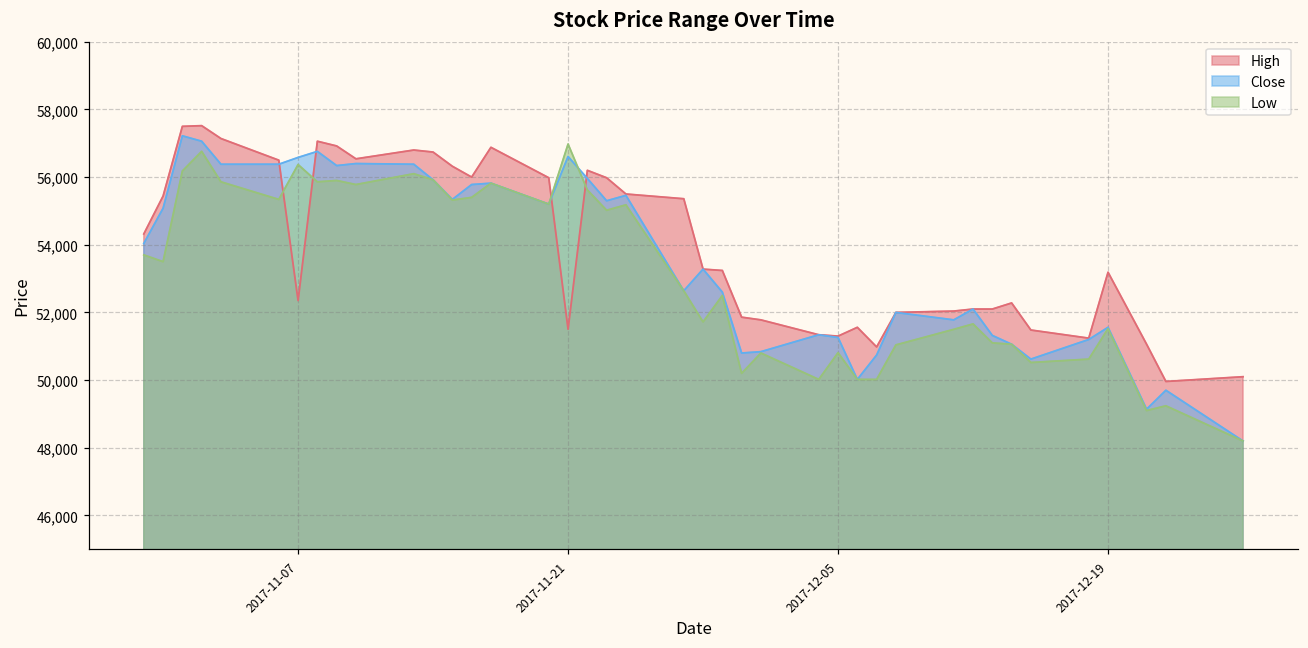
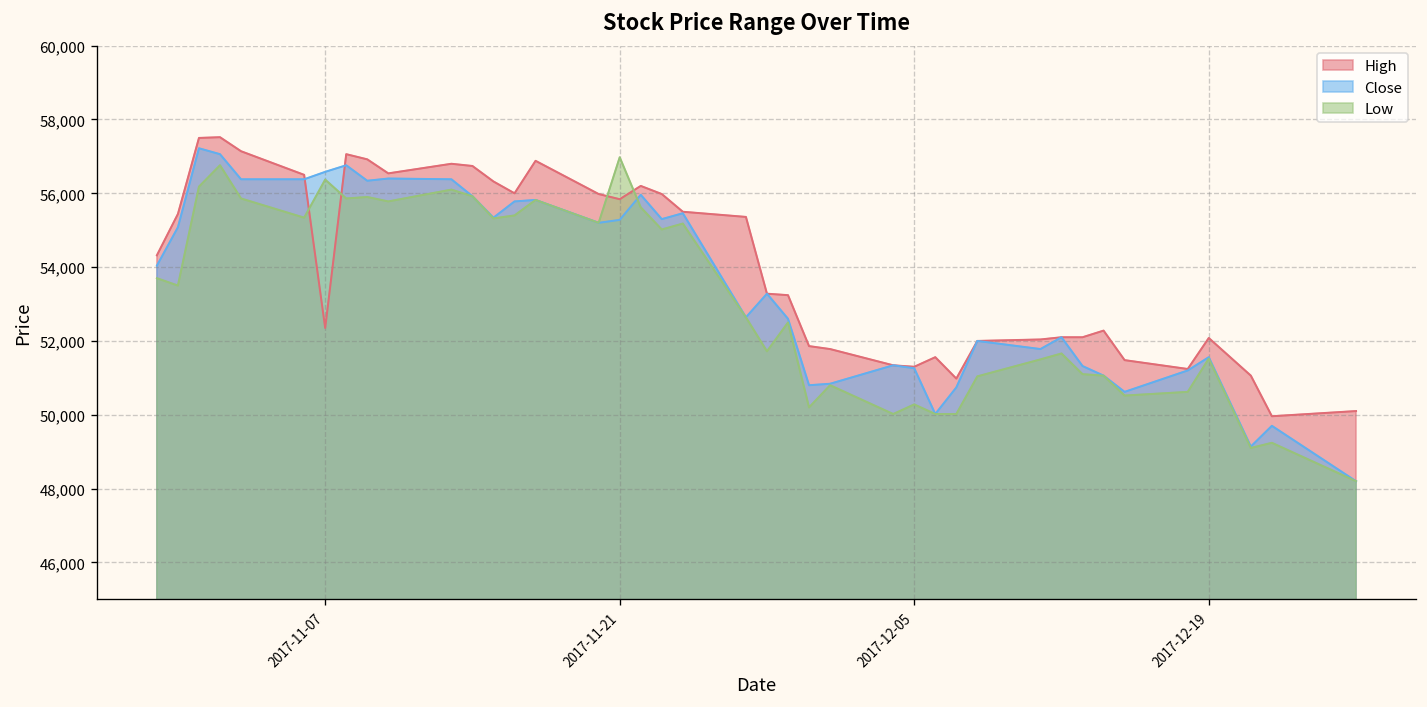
  {
    "High": {
      "2017-11-07": "52,400",
-     "2017-11-21": "51,500",
-     "2017-12-19": "53,200"
+     "2017-11-21": "55,800",
+     "2017-12-19": "52,100"
    },
    "Close": {
      "2017-11-07": "56,600",
-     "2017-11-21": "56,600"
+     "2017-11-21": "55,300"
    },
    "Low": {
      "2017-11-07": "56,400",
      "2017-11-21": "57,000",
-     "2017-12-05": "50,800"
+     "2017-12-05": "50,300"
    }
  }
